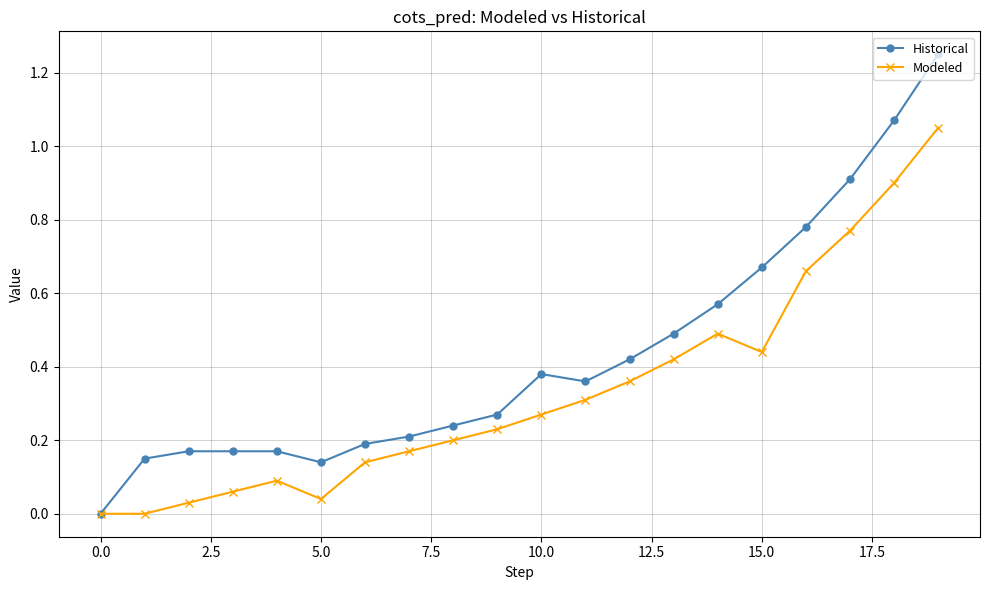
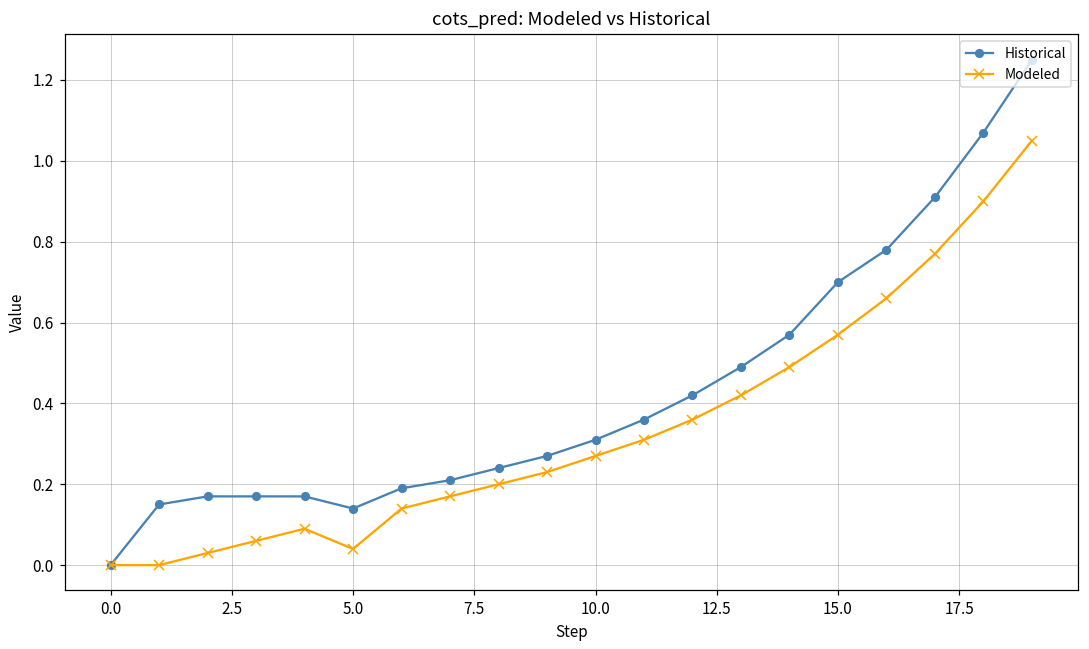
  {
    "Historical": {
      "5.0": 0.14,
-     "10.0": 0.38,
-     "15.0": 0.67
+     "10.0": 0.31,
+     "15.0": 0.70
    },
    "Modeled": {
      "5.0": 0.04,
      "10.0": 0.27,
-     "15.0": 0.44
+     "15.0": 0.57
    }
  }
